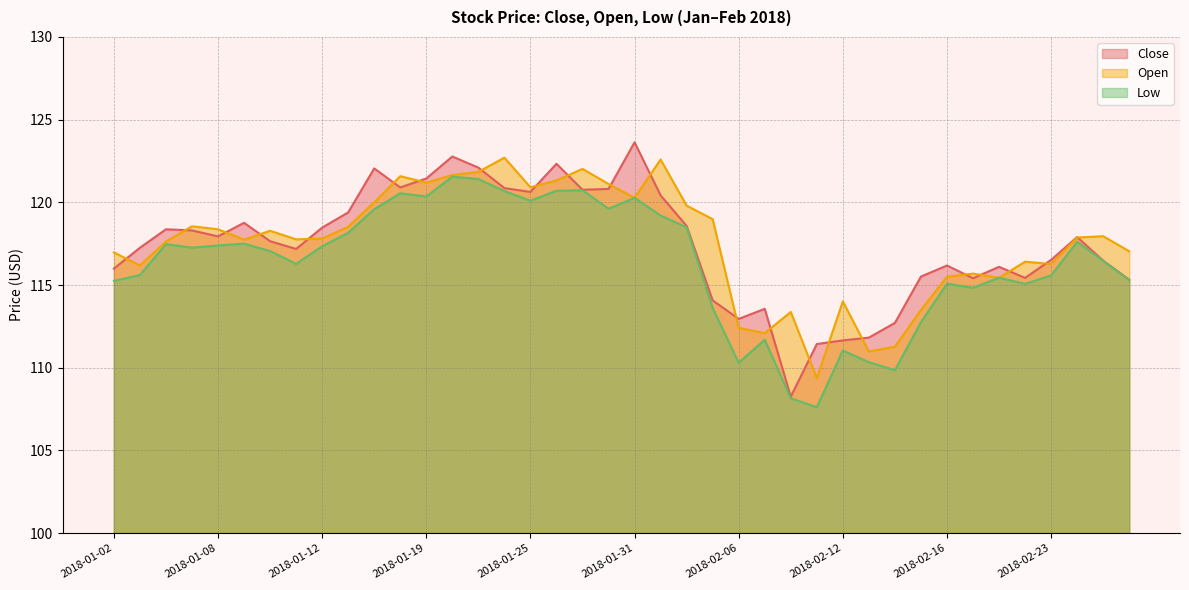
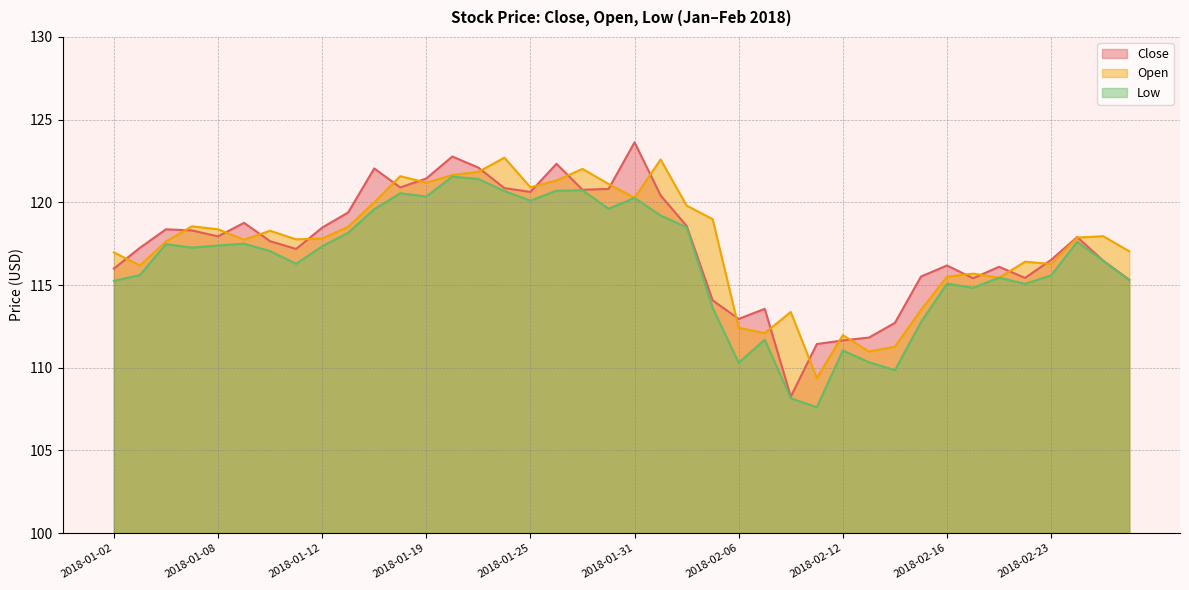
  {
    "Close": {
      "2018-01-02": 116.0,
      "2018-01-08": 117.9,
      "2018-01-12": 118.5,
      "2018-01-19": 121.4,
      "2018-01-25": 120.6,
      "2018-01-31": 123.6,
      "2018-02-06": 112.9,
      "2018-02-12": 111.7,
      "2018-02-16": 116.2,
      "2018-02-23": 116.5
    },
    "Open": {
      "2018-01-02": 117.0,
      "2018-01-08": 118.4,
      "2018-01-12": 117.8,
      "2018-01-19": 121.2,
      "2018-01-25": 120.9,
      "2018-02-06": 112.4,
-     "2018-02-12": 114.0,
+     "2018-02-12": 112.0,
      "2018-02-16": 115.5,
      "2018-02-23": 116.3
    },
    "Low": {
      "2018-01-02": 115.3,
      "2018-01-08": 117.4,
      "2018-01-12": 117.3,
      "2018-01-19": 120.3,
      "2018-01-25": 120.1,
      "2018-02-06": 110.3,
      "2018-02-12": 111.0,
      "2018-02-16": 115.1,
      "2018-02-23": 115.6
    }
  }
